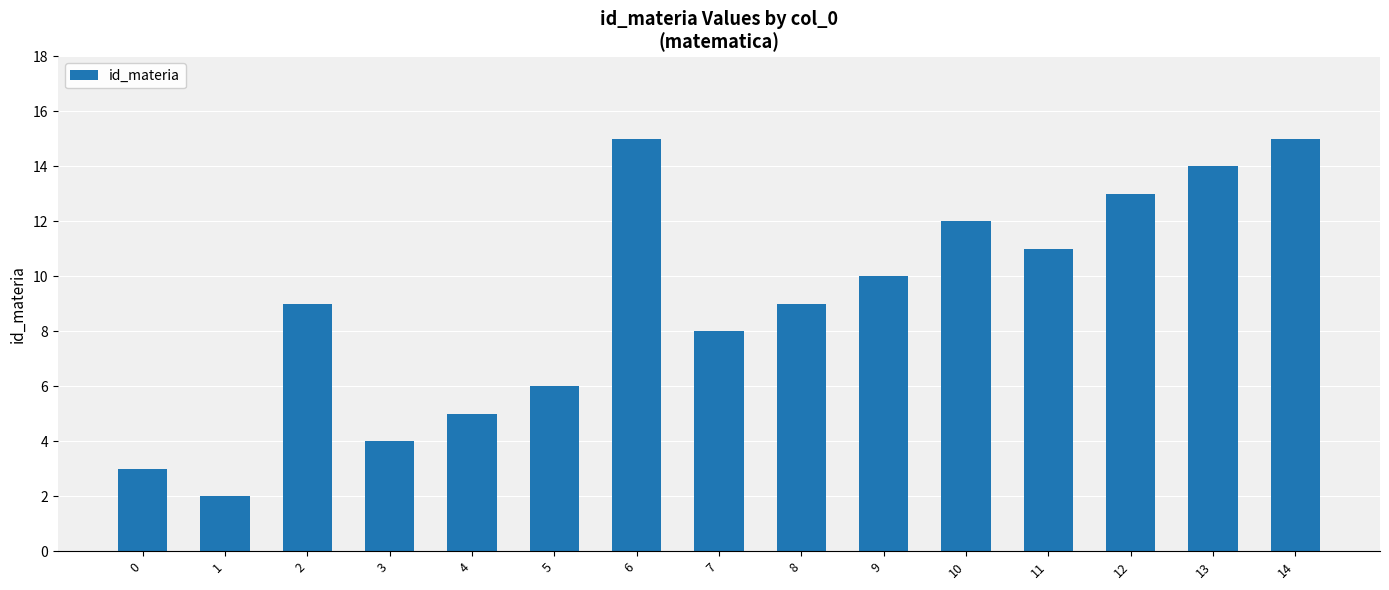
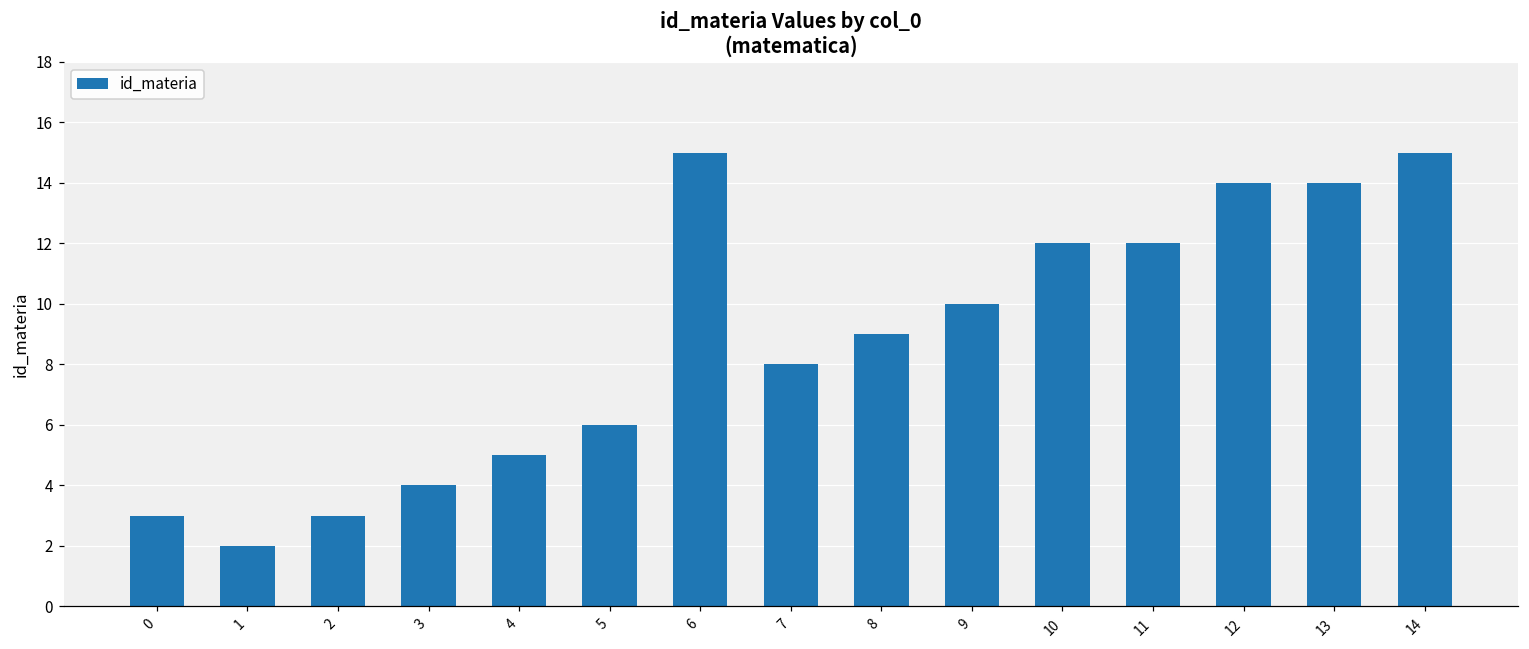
  {
    "0": 3,
    "1": 2,
-   "2": 9,
+   "2": 3,
    "3": 4,
    "4": 5,
    "5": 6,
    "6": 15,
    "7": 8,
    "8": 9,
    "9": 10,
    "10": 12,
-   "11": 11,
-   "12": 13,
+   "11": 12,
+   "12": 14,
    "13": 14,
    "14": 15
  }
